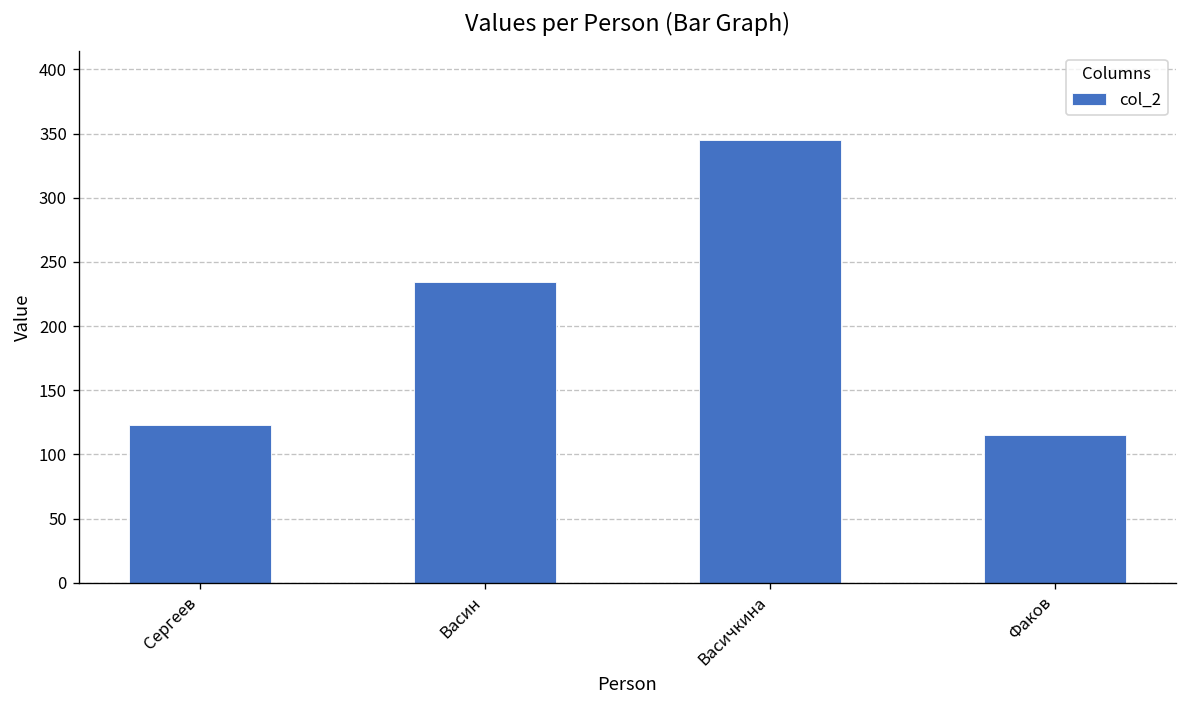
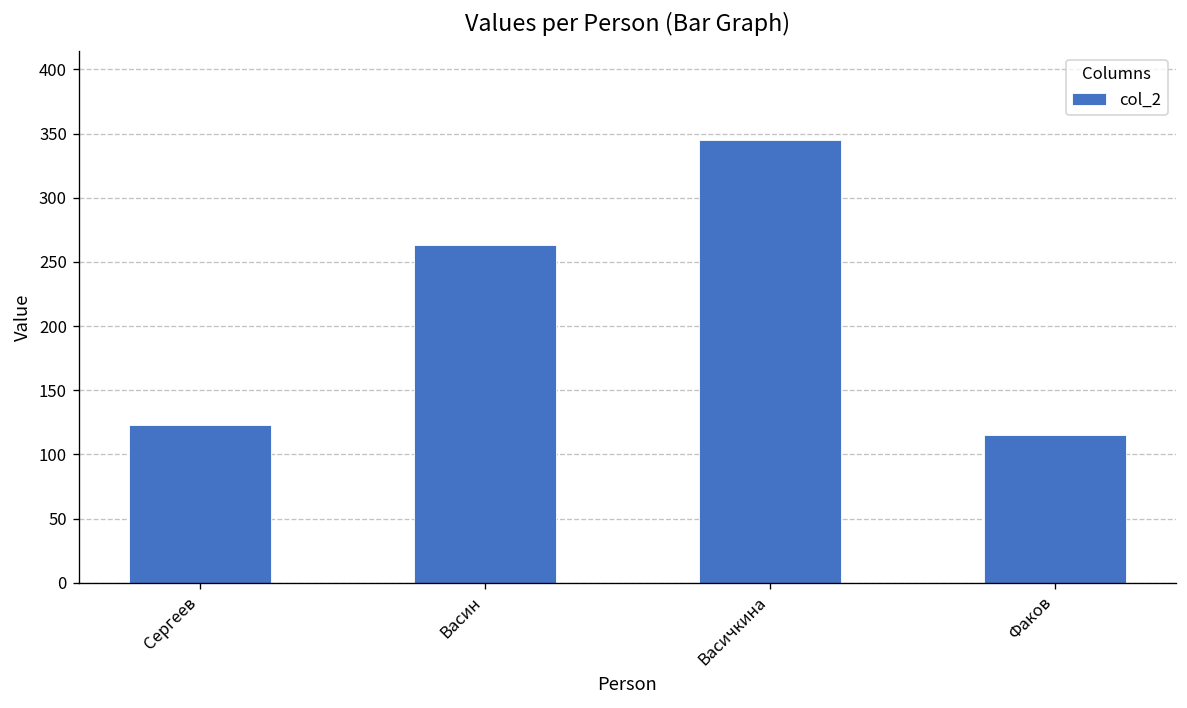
  {
    "Сергеев": 123,
-   "Васин": 234,
+   "Васин": 263,
    "Васичкина": 345,
    "Факов": 115
  }
